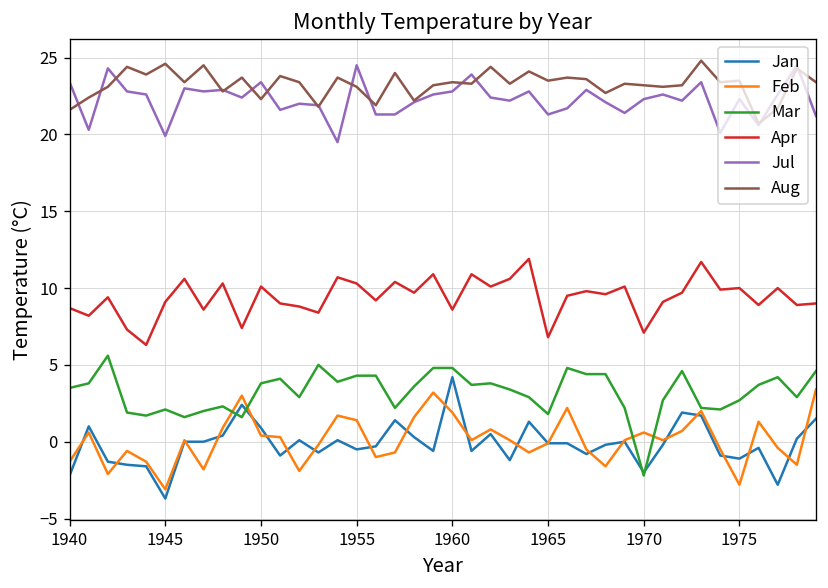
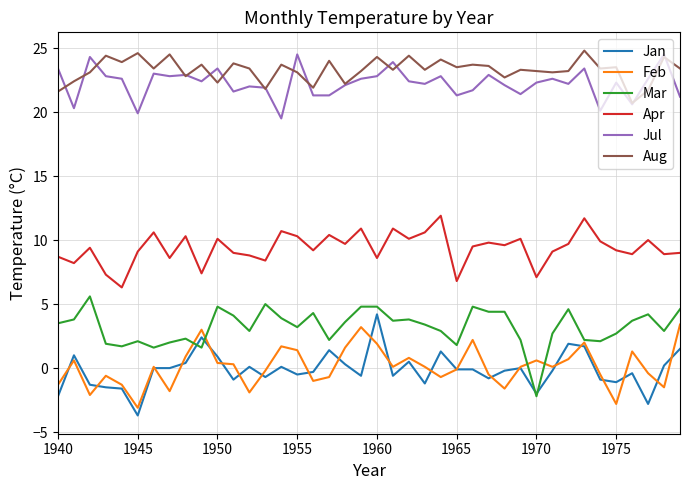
  {
    "Jan": {
      "1940": -2.2,
      "1945": -3.7,
      "1950": 0.9,
      "1955": -0.5,
      "1960": 4.2,
      "1970": -2.0,
      "1975": -1.1
    },
    "Feb": {
      "1940": -1.3,
      "1945": -3.1,
      "1950": 0.4,
      "1955": 1.4,
      "1960": 1.9,
      "1970": 0.6,
      "1975": -2.8
    },
    "Mar": {
      "1940": 3.5,
      "1945": 2.1,
-     "1950": 3.8,
-     "1955": 4.3,
+     "1950": 4.8,
+     "1955": 3.2,
      "1960": 4.8,
      "1965": 1.8,
      "1970": -2.2,
      "1975": 2.7
    },
    "Apr": {
      "1940": 8.7,
      "1945": 9.1,
      "1950": 10.1,
      "1955": 10.3,
      "1960": 8.6,
      "1965": 6.8,
      "1970": 7.1,
-     "1975": 10.0
+     "1975": 9.2
    },
    "Jul": {
      "1940": 23.4,
      "1945": 19.9,
      "1950": 23.4,
      "1955": 24.5,
      "1960": 22.8,
      "1965": 21.3,
      "1970": 22.3
    },
    "Aug": {
      "1940": 21.6,
      "1945": 24.6,
      "1950": 22.3,
      "1955": 23.1,
-     "1960": 23.4,
+     "1960": 24.3,
      "1965": 23.5,
      "1970": 23.2
    }
  }
